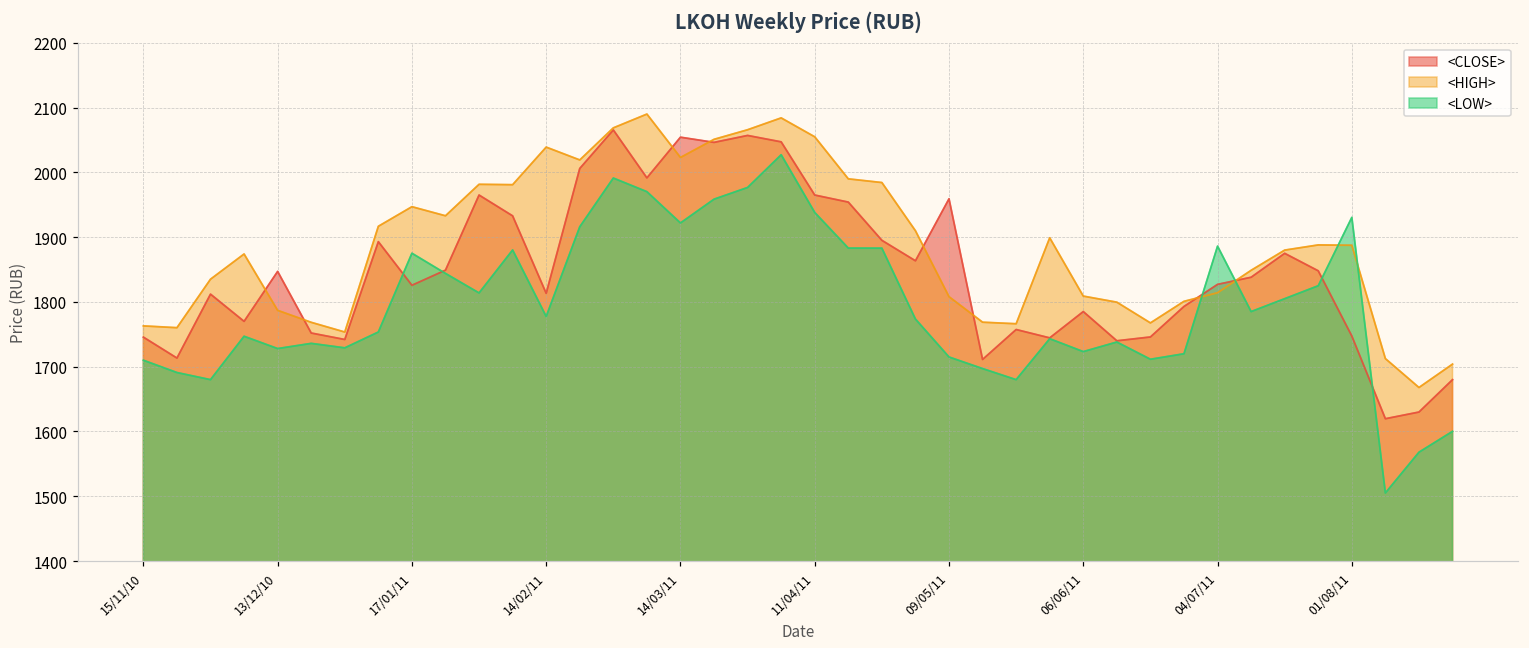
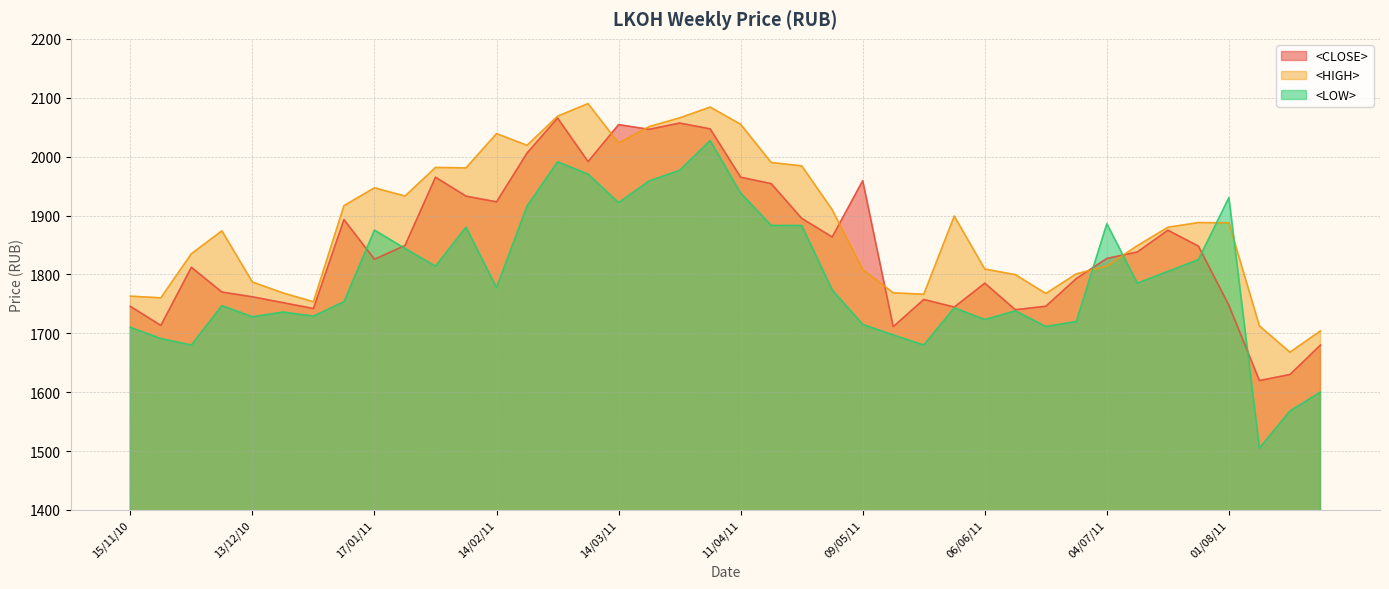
  {
    "<CLOSE>": {
      "15/11/10": 1750,
-     "13/12/10": 1850,
+     "13/12/10": 1760,
      "17/01/11": 1830,
-     "14/02/11": 1810,
+     "14/02/11": 1920,
      "14/03/11": 2050,
      "11/04/11": 1970,
      "09/05/11": 1960,
      "06/06/11": 1790,
      "04/07/11": 1830,
      "01/08/11": 1750
    },
    "<HIGH>": {
      "15/11/10": 1760,
      "13/12/10": 1790,
      "17/01/11": 1950,
      "14/02/11": 2040,
      "14/03/11": 2020,
      "11/04/11": 2050,
      "09/05/11": 1810,
      "06/06/11": 1810,
      "04/07/11": 1810,
      "01/08/11": 1890
    },
    "<LOW>": {
      "15/11/10": 1710,
      "13/12/10": 1730,
      "17/01/11": 1880,
      "14/02/11": 1780,
      "14/03/11": 1920,
      "11/04/11": 1940,
      "09/05/11": 1720,
      "06/06/11": 1720,
      "04/07/11": 1890,
      "01/08/11": 1930
    }
  }
